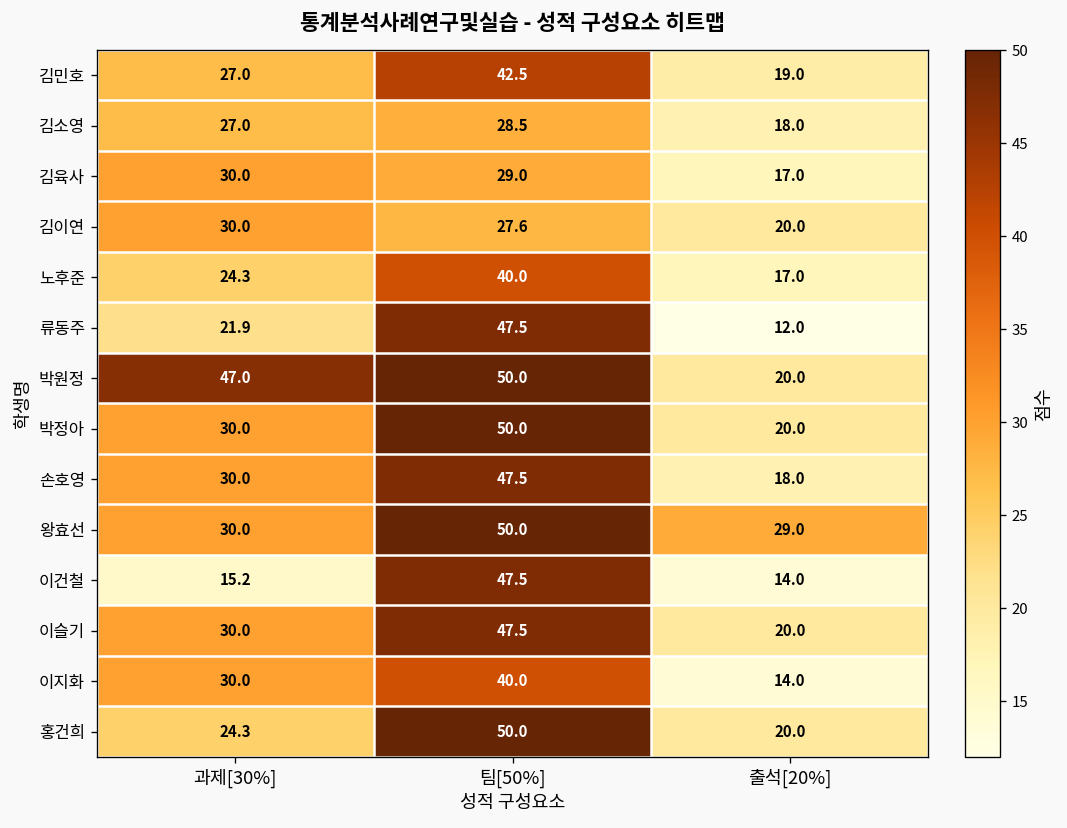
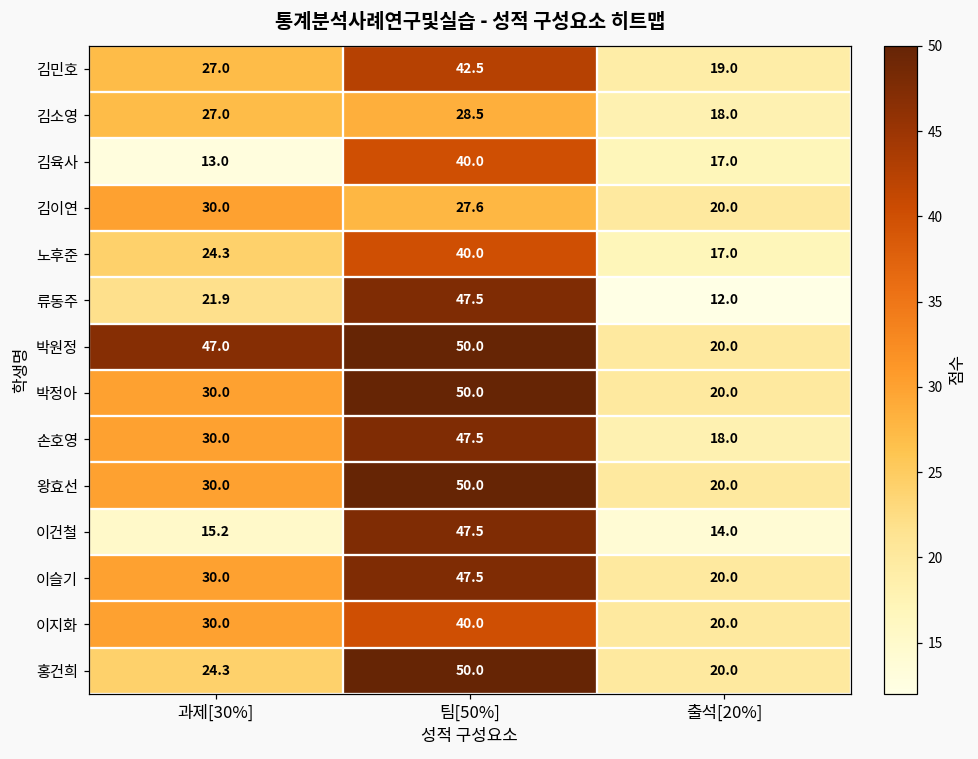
  {
    "김민호": {
      "과제[30%]": 27.0,
      "팀[50%]": 42.5,
      "출석[20%]": 19.0
    },
    "김소영": {
      "과제[30%]": 27.0,
      "팀[50%]": 28.5,
      "출석[20%]": 18.0
    },
    "김육사": {
-     "과제[30%]": 30.0,
-     "팀[50%]": 29.0,
+     "과제[30%]": 13.0,
+     "팀[50%]": 40.0,
      "출석[20%]": 17.0
    },
    "김이연": {
      "과제[30%]": 30.0,
      "팀[50%]": 27.6,
      "출석[20%]": 20.0
    },
    "노후준": {
      "과제[30%]": 24.3,
      "팀[50%]": 40.0,
      "출석[20%]": 17.0
    },
    "류동주": {
      "과제[30%]": 21.9,
      "팀[50%]": 47.5,
      "출석[20%]": 12.0
    },
    "박원정": {
      "과제[30%]": 47.0,
      "팀[50%]": 50.0,
      "출석[20%]": 20.0
    },
    "박정아": {
      "과제[30%]": 30.0,
      "팀[50%]": 50.0,
      "출석[20%]": 20.0
    },
    "손호영": {
      "과제[30%]": 30.0,
      "팀[50%]": 47.5,
      "출석[20%]": 18.0
    },
    "왕효선": {
      "과제[30%]": 30.0,
      "팀[50%]": 50.0,
-     "출석[20%]": 29.0
+     "출석[20%]": 20.0
    },
    "이건철": {
      "과제[30%]": 15.2,
      "팀[50%]": 47.5,
      "출석[20%]": 14.0
    },
    "이슬기": {
      "과제[30%]": 30.0,
      "팀[50%]": 47.5,
      "출석[20%]": 20.0
    },
    "이지화": {
      "과제[30%]": 30.0,
      "팀[50%]": 40.0,
-     "출석[20%]": 14.0
+     "출석[20%]": 20.0
    },
    "홍건희": {
      "과제[30%]": 24.3,
      "팀[50%]": 50.0,
      "출석[20%]": 20.0
    }
  }
